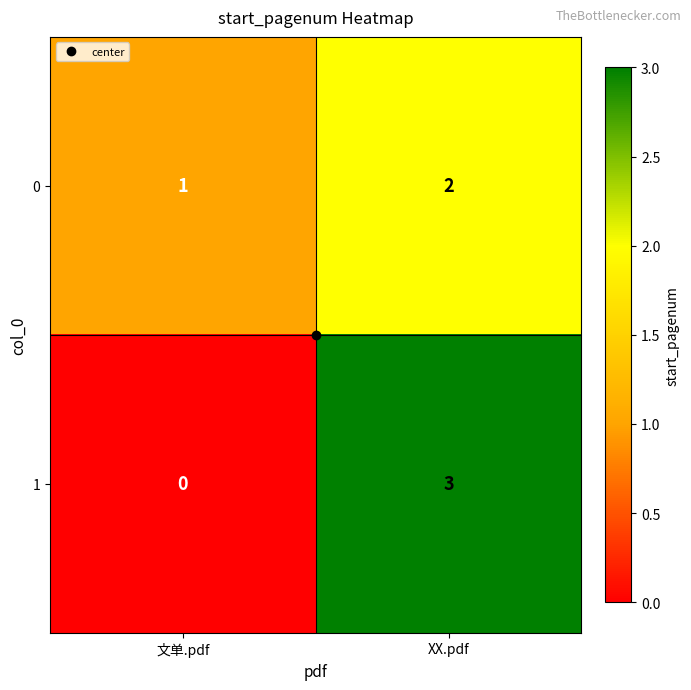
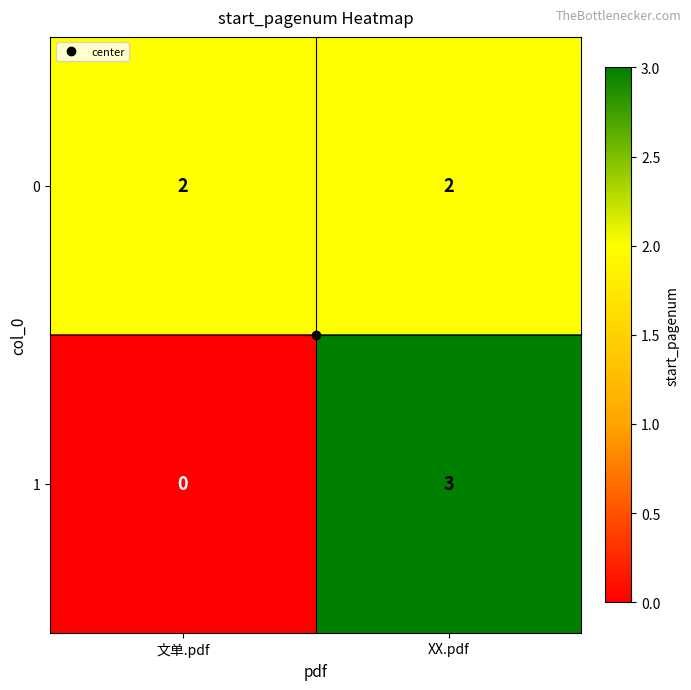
  {
    "0": {
-     "文单.pdf": 1,
+     "文单.pdf": 2,
      "XX.pdf": 2
    },
    "1": {
      "文单.pdf": 0,
      "XX.pdf": 3
    }
  }
